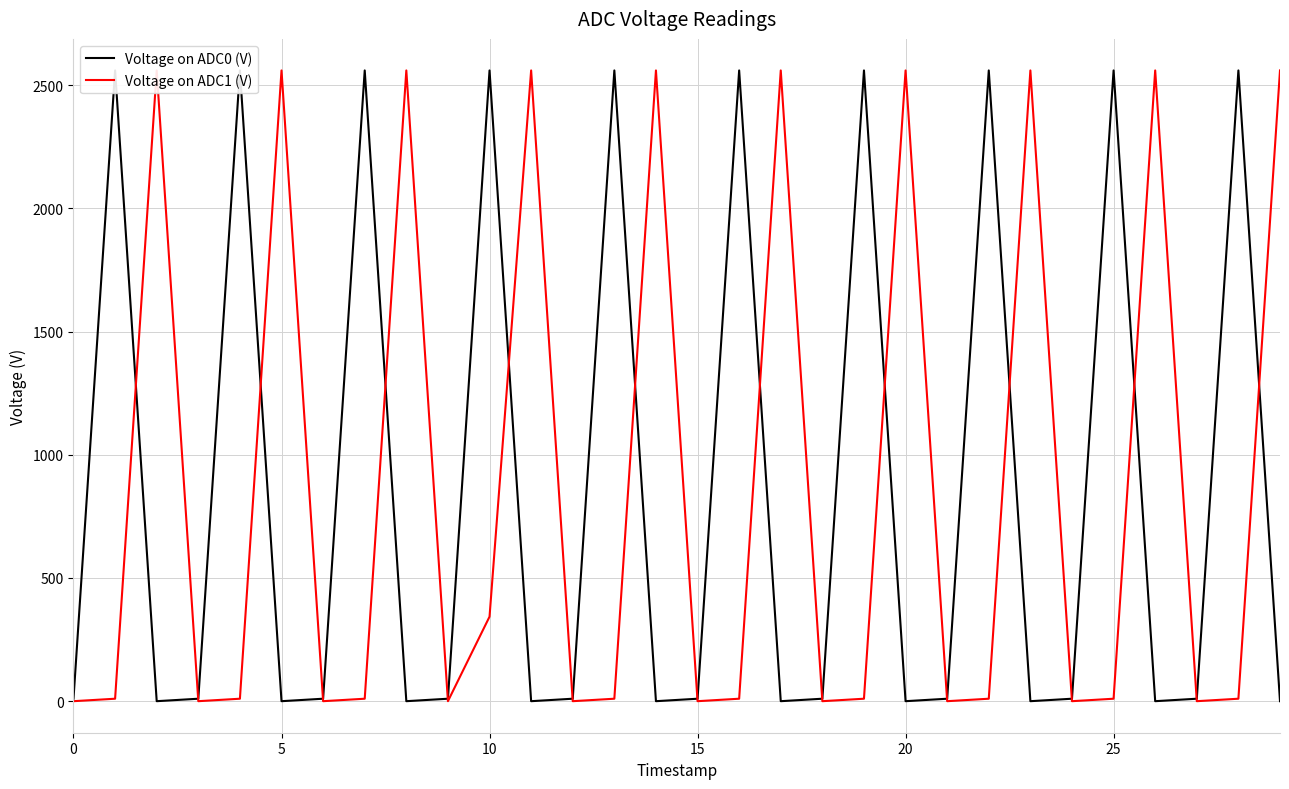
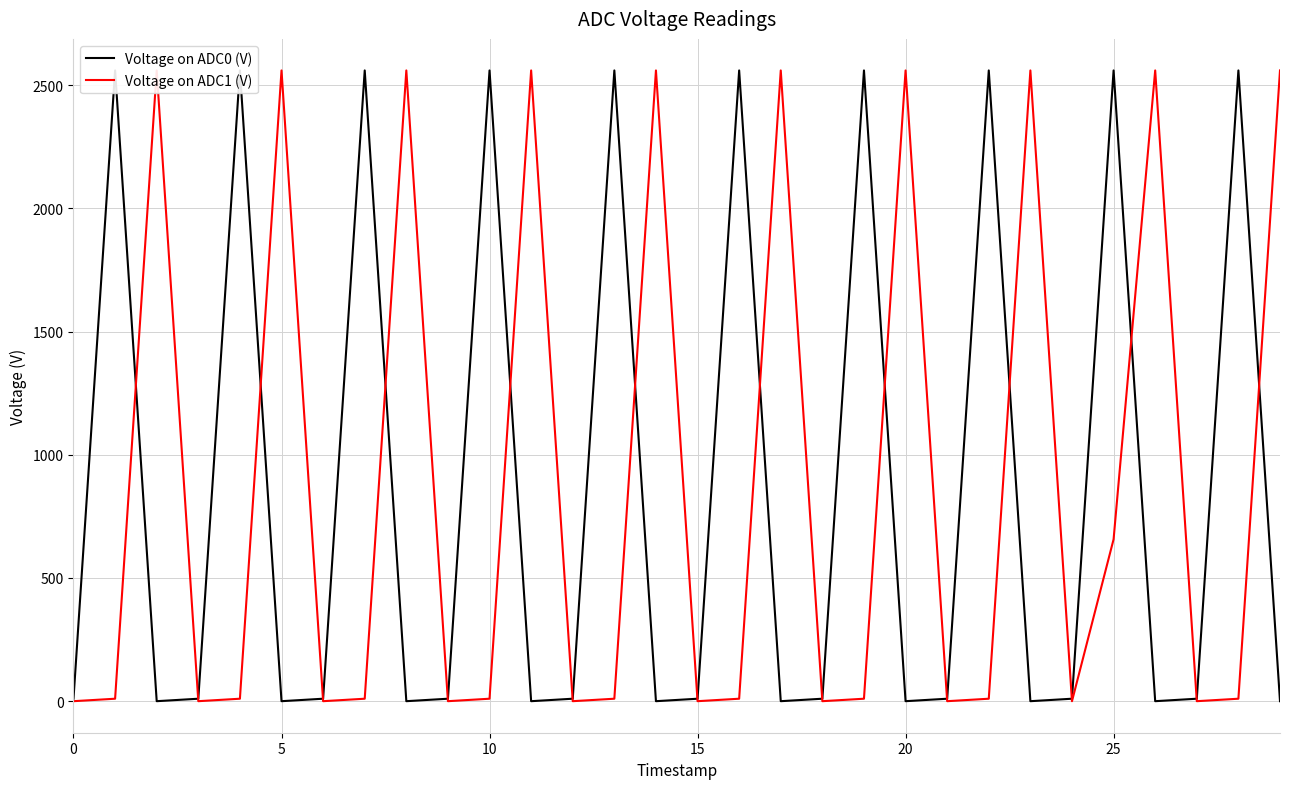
  {
    "Voltage on ADC0 (V)": {
      "5": 0,
      "10": 2560,
      "20": 0,
      "25": 2560
    },
    "Voltage on ADC1 (V)": {
      "5": 2560,
-     "10": 340,
+     "10": 10,
      "20": 2560,
-     "25": 10
+     "25": 660
    }
  }
